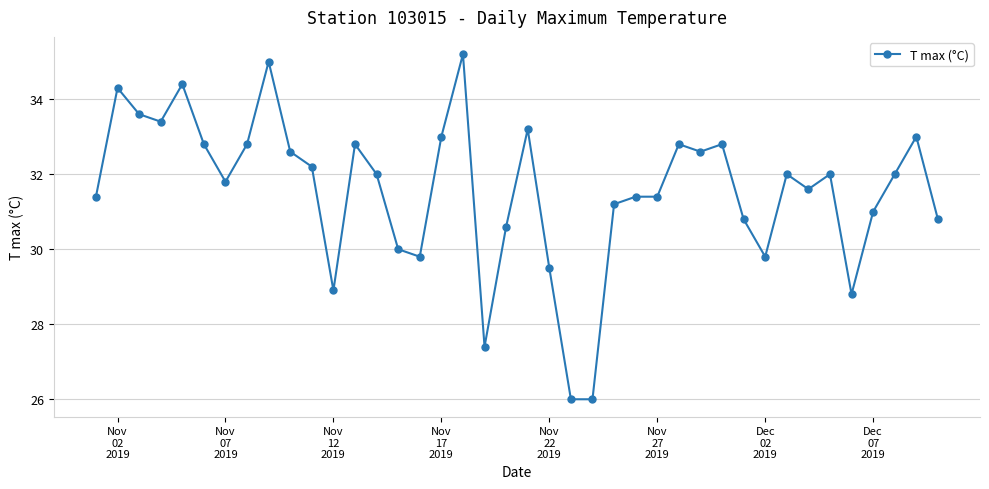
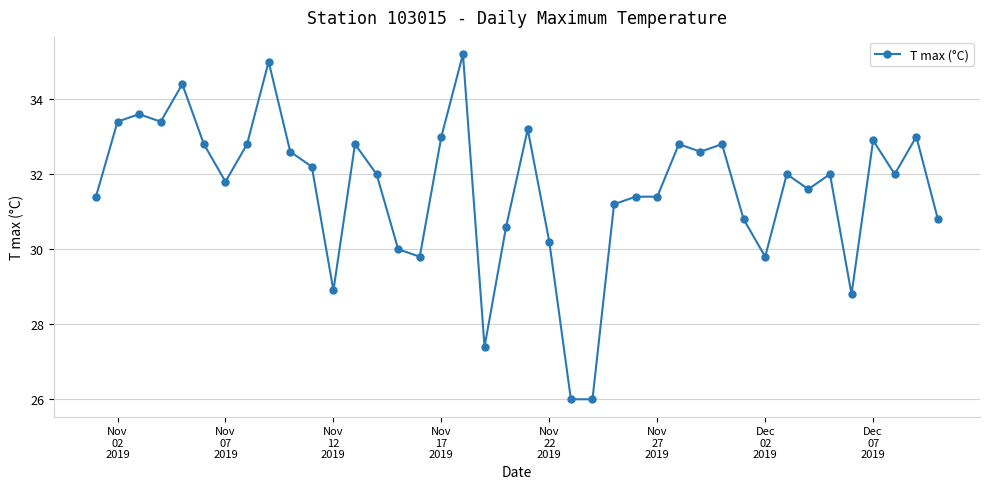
  {
-   "Nov 02 2019": 34.3,
+   "Nov 02 2019": 33.4,
    "Nov 07 2019": 31.8,
    "Nov 12 2019": 28.9,
    "Nov 17 2019": 33.0,
-   "Nov 22 2019": 29.5,
+   "Nov 22 2019": 30.2,
    "Nov 27 2019": 31.4,
    "Dec 02 2019": 29.8,
-   "Dec 07 2019": 31.0
+   "Dec 07 2019": 32.9
  }
